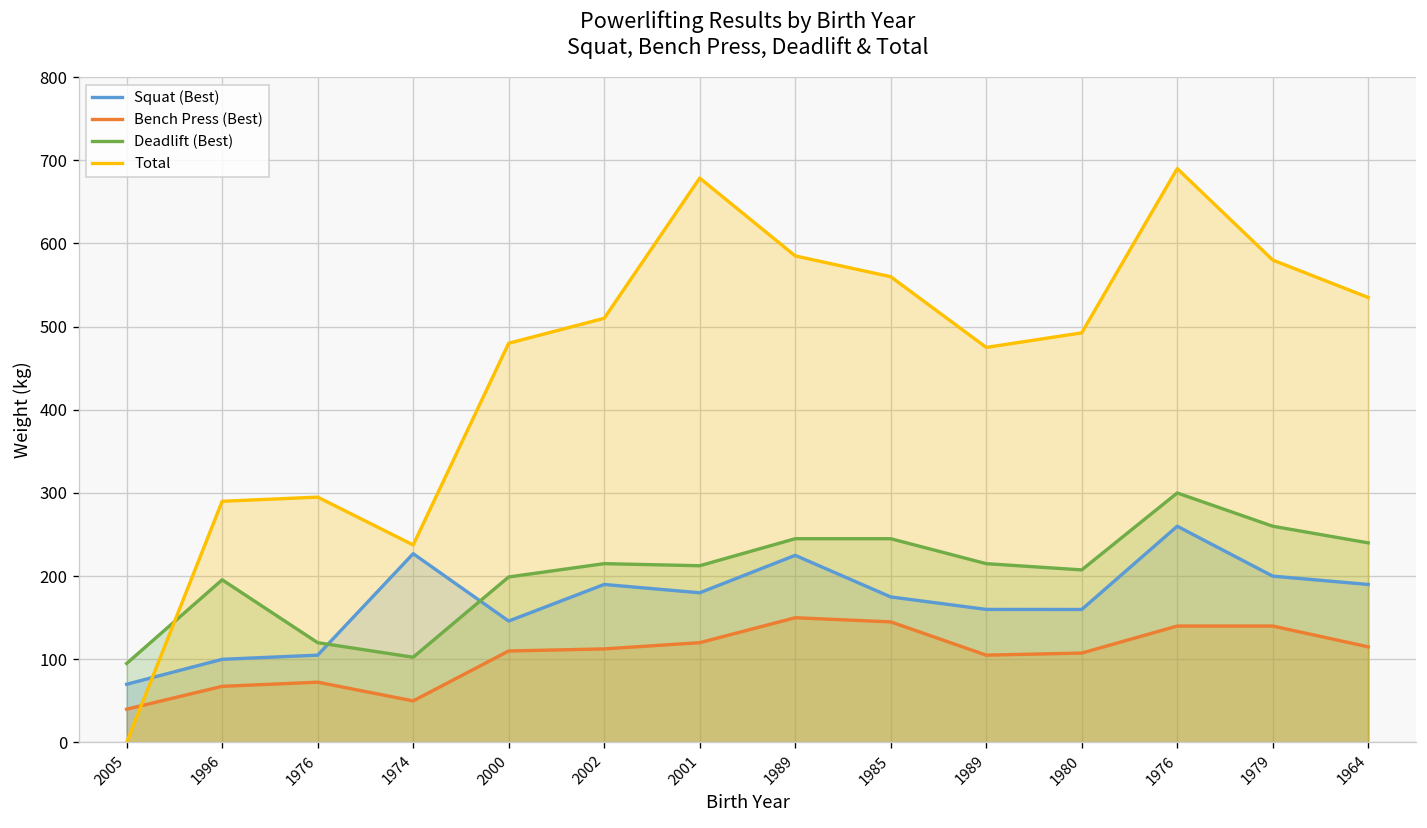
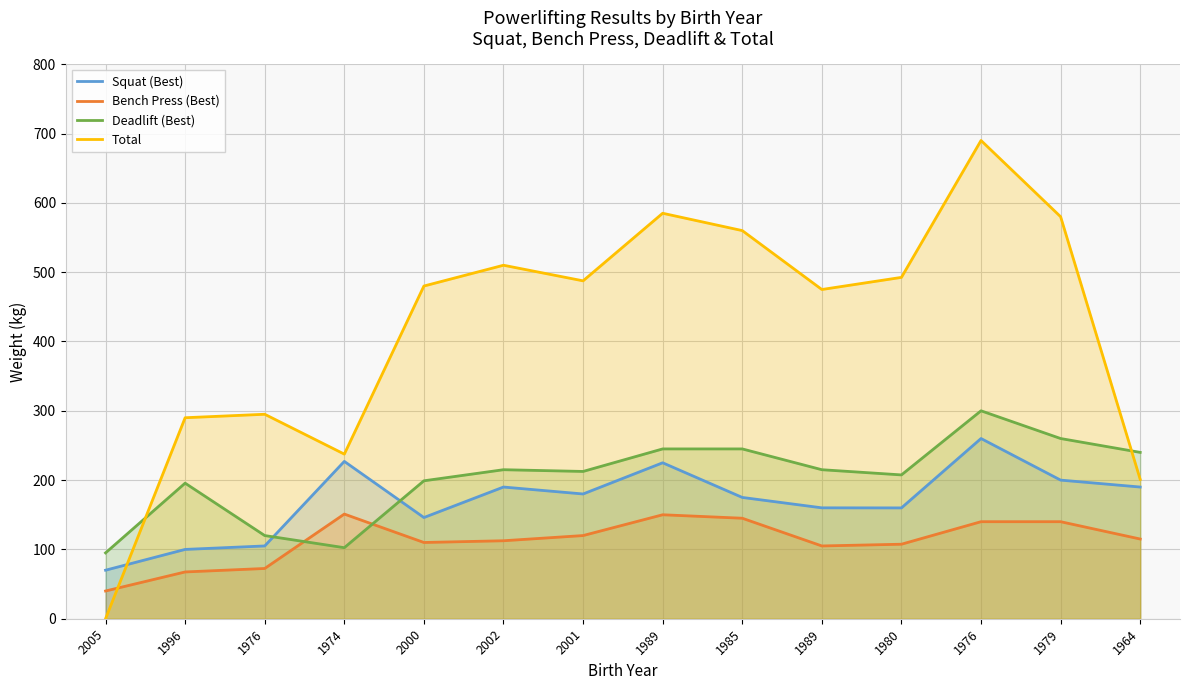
  {
    "Squat (Best)": {
      "2005": 70,
      "1996": 100,
      "1974": 230,
      "2000": 150,
      "2002": 190,
      "2001": 180,
      "1985": 180,
      "1980": 160,
      "1979": 200,
      "1964": 190
    },
    "Bench Press (Best)": {
      "2005": 40,
      "1996": 70,
-     "1974": 50,
+     "1974": 150,
      "2000": 110,
      "2002": 110,
      "2001": 120,
      "1985": 150,
      "1980": 110,
      "1979": 140,
      "1964": 120
    },
    "Deadlift (Best)": {
      "2005": 100,
      "1996": 200,
      "1974": 100,
      "2000": 200,
      "2002": 220,
      "2001": 210,
      "1985": 250,
      "1980": 210,
      "1979": 260,
      "1964": 240
    },
    "Total": {
      "2005": 0,
      "1996": 290,
      "1974": 240,
      "2000": 480,
      "2002": 510,
-     "2001": 680,
+     "2001": 490,
      "1985": 560,
      "1980": 490,
      "1979": 580,
-     "1964": 540
+     "1964": 200
    }
  }
